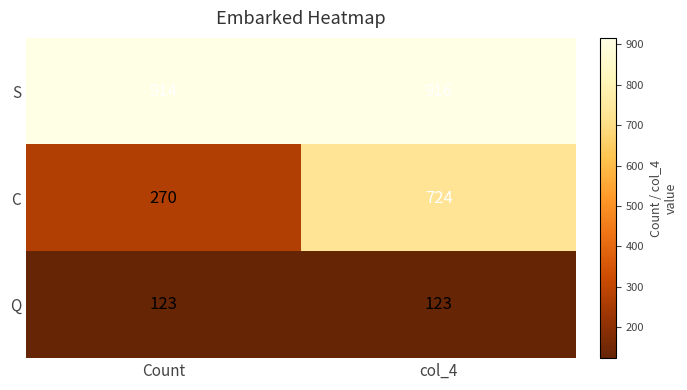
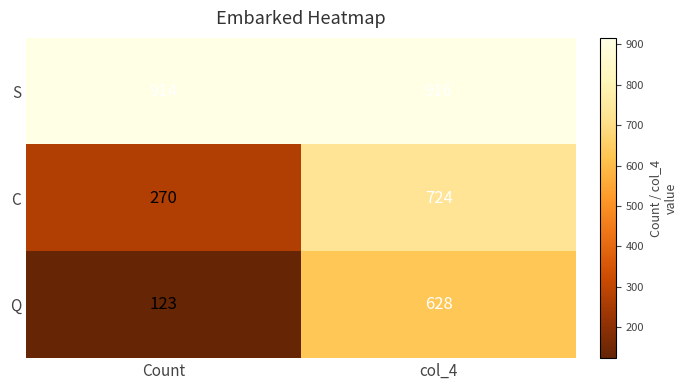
  {
    "C": {
      "Count": 270,
      "col_4": 724
    },
    "Q": {
      "Count": 123,
-     "col_4": 123
+     "col_4": 628
    }
  }
